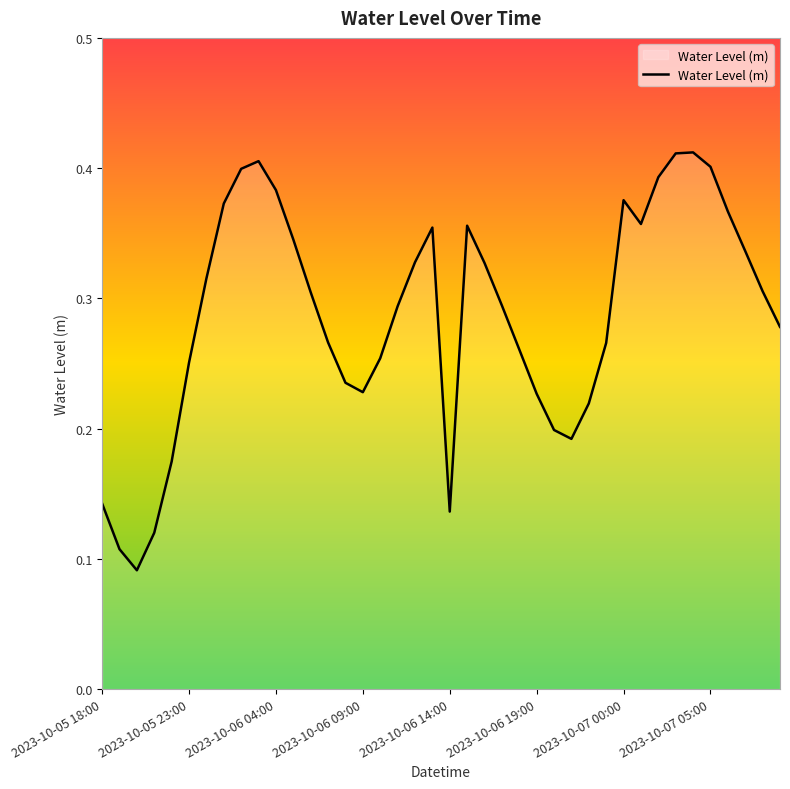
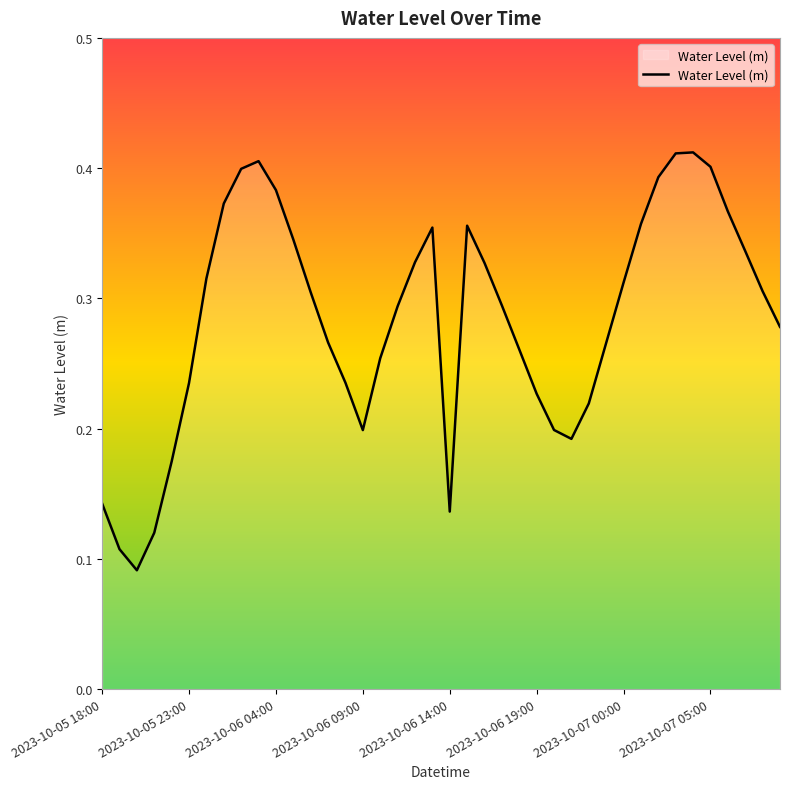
  {
    "2023-10-05 18:00": 0.142,
-   "2023-10-05 23:00": 0.251,
+   "2023-10-05 23:00": 0.235,
    "2023-10-06 04:00": 0.383,
-   "2023-10-06 09:00": 0.228,
+   "2023-10-06 09:00": 0.199,
    "2023-10-06 14:00": 0.136,
    "2023-10-06 19:00": 0.227,
-   "2023-10-07 00:00": 0.375,
+   "2023-10-07 00:00": 0.312,
    "2023-10-07 05:00": 0.401
  }
